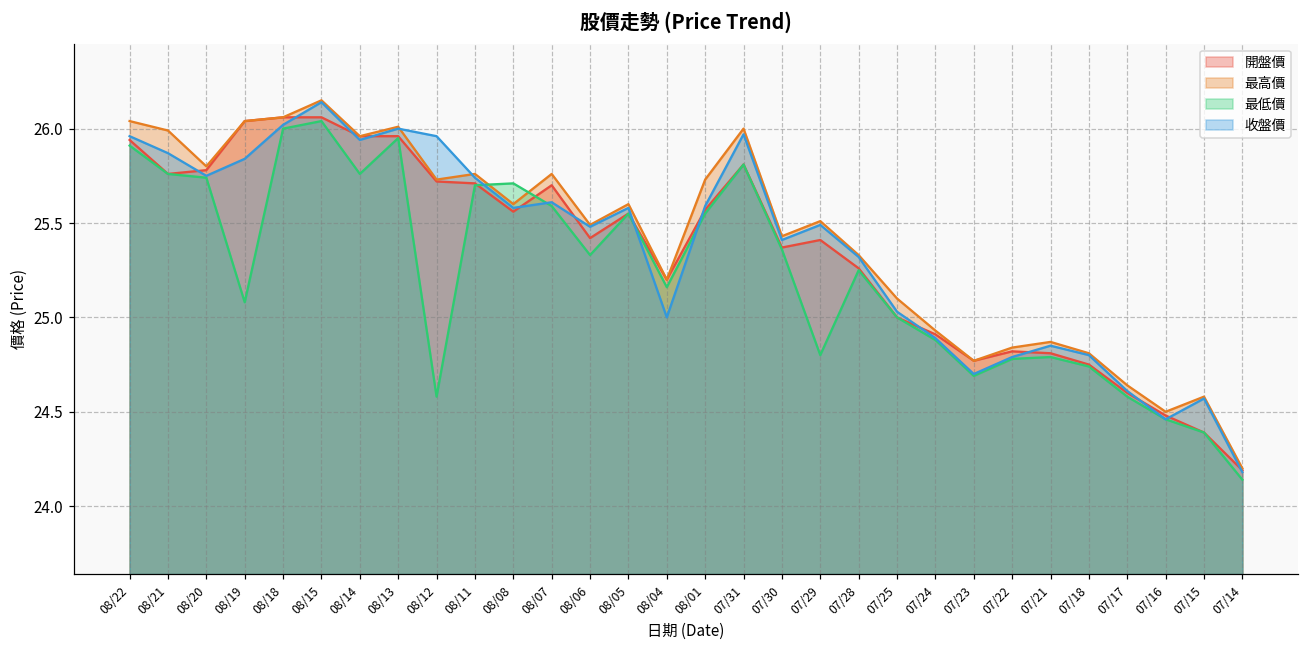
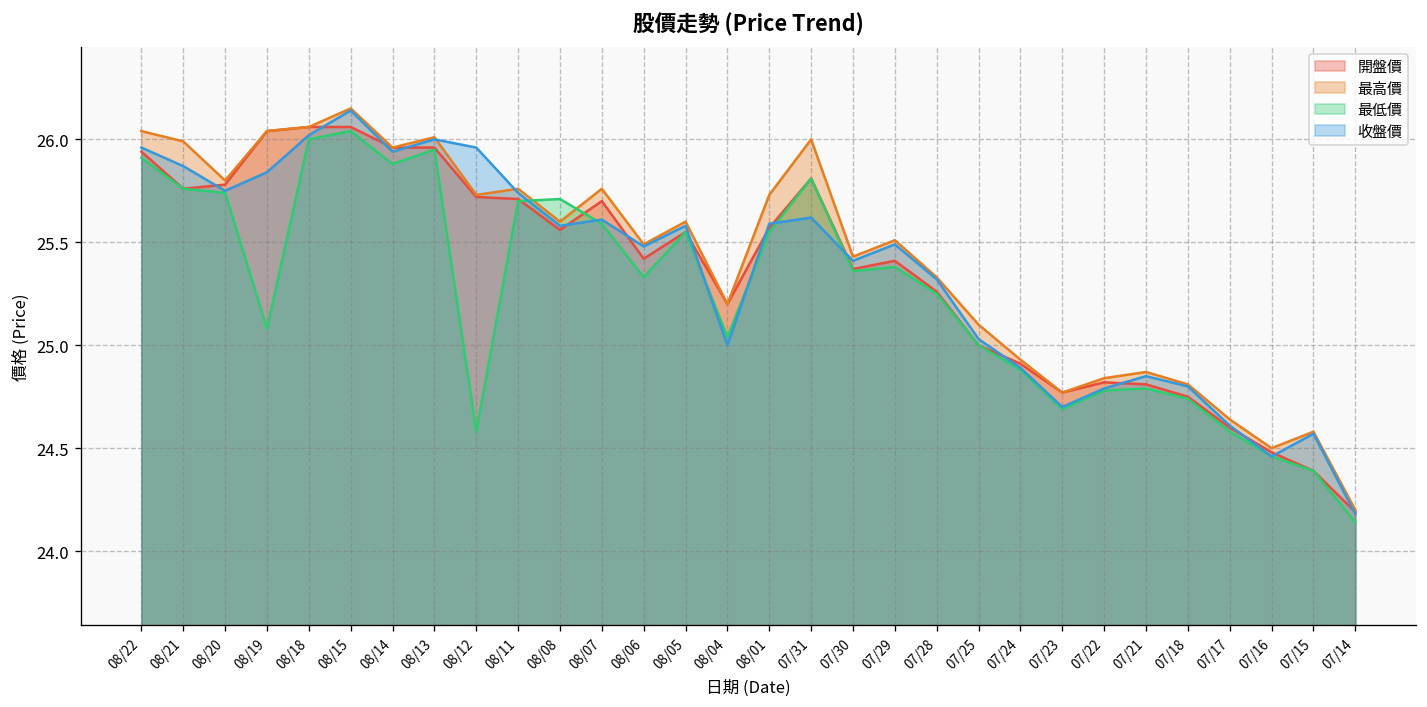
  {
    "最低價": {
      "08/22": 25.91,
      "08/19": 25.08,
      "08/18": 26.00,
      "08/15": 26.04,
-     "08/14": 25.76,
+     "08/14": 25.88,
      "08/12": 24.58,
      "08/08": 25.71,
      "08/07": 25.59,
      "08/06": 25.33,
-     "08/04": 25.16,
+     "08/04": 25.04,
      "08/01": 25.55,
-     "07/29": 24.80,
+     "07/29": 25.38,
      "07/21": 24.79,
      "07/17": 24.58,
      "07/14": 24.14
    },
    "收盤價": {
      "08/22": 25.96,
      "08/21": 25.87,
      "08/19": 25.84,
      "08/18": 26.02,
      "08/14": 25.94,
      "08/12": 25.96,
      "08/11": 25.74,
      "08/08": 25.58,
      "08/07": 25.61,
      "08/05": 25.58,
      "08/04": 25.00,
      "08/01": 25.59,
-     "07/31": 25.97,
+     "07/31": 25.62,
      "07/30": 25.41,
      "07/29": 25.49,
      "07/25": 25.03,
      "07/21": 24.85
    }
  }
